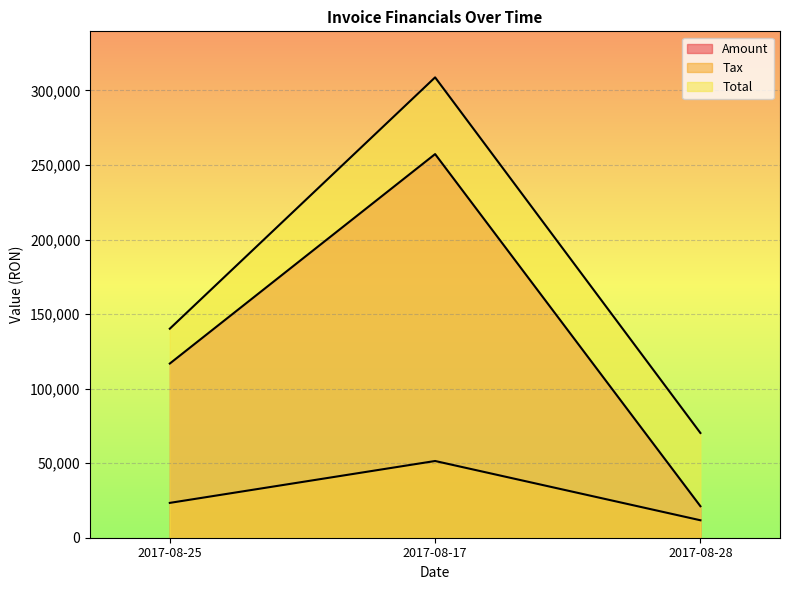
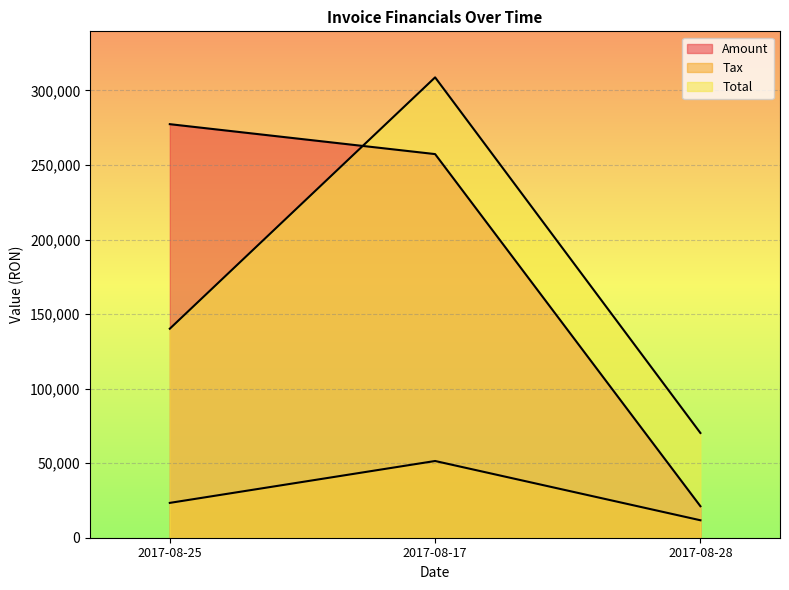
  {
    "Amount": {
-     "2017-08-25": "117,000",
+     "2017-08-25": "277,000",
      "2017-08-17": "257,000",
      "2017-08-28": "21,000"
    }
  }
